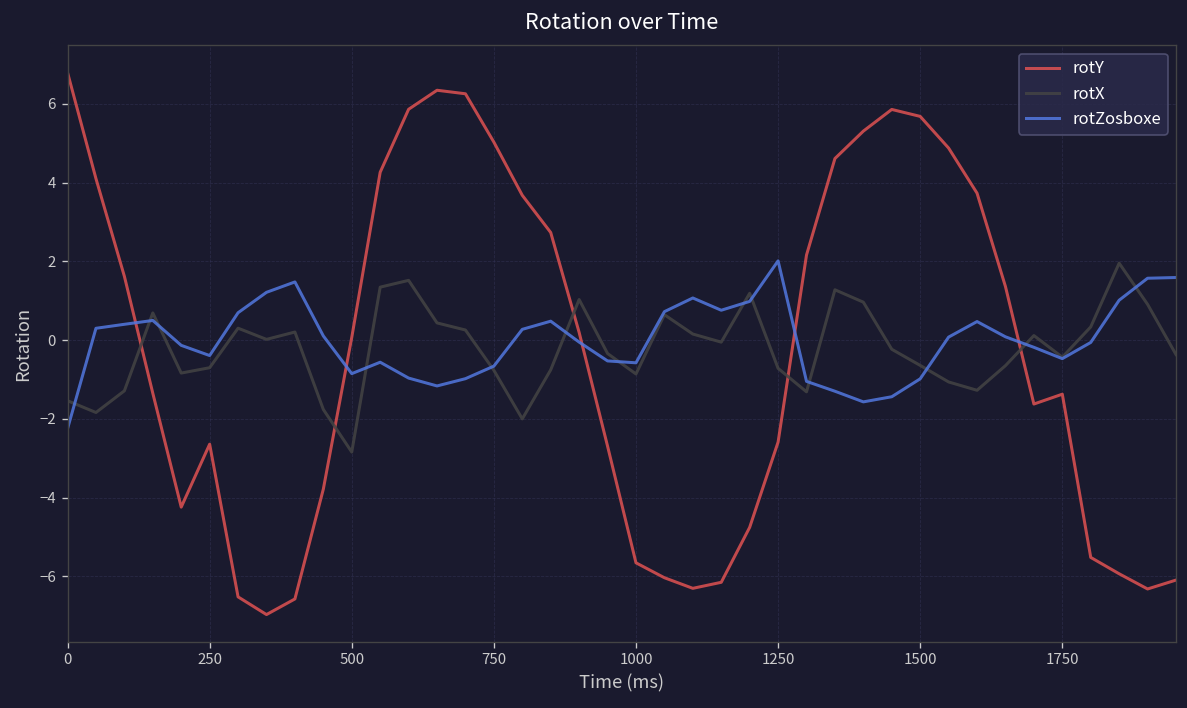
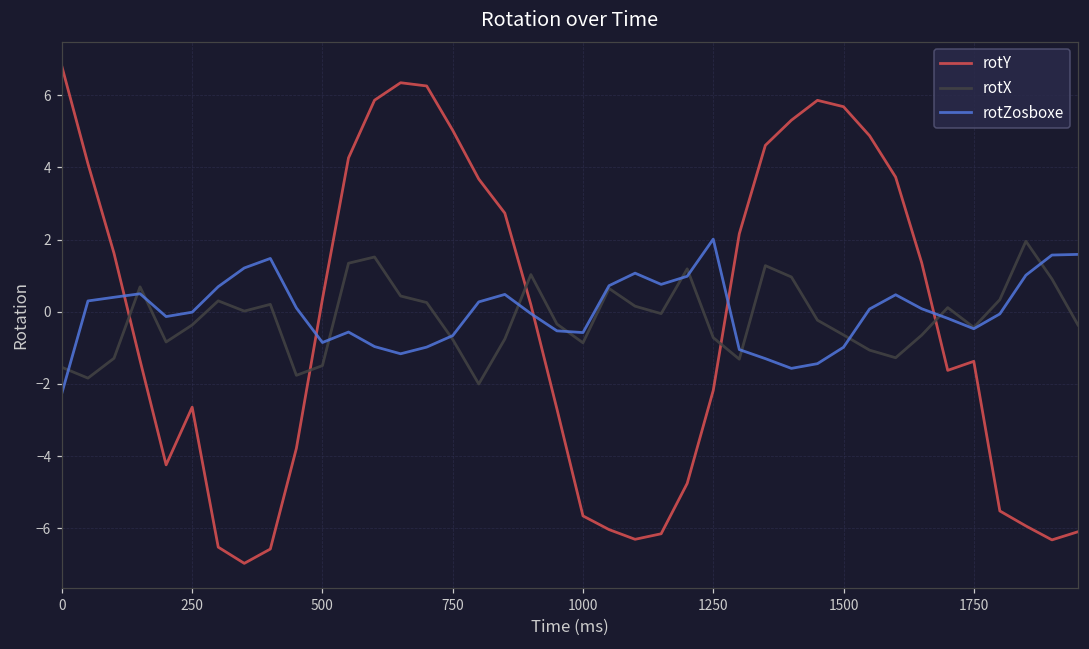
  {
    "rotY": {
      "0": 6.8,
      "250": -2.6,
-     "500": 0.1,
+     "500": 0.4,
      "750": 5.0,
      "1000": -5.7,
-     "1250": -2.6,
+     "1250": -2.2,
      "1500": 5.7,
      "1750": -1.4
    },
    "rotX": {
      "0": -1.5,
-     "250": -0.7,
-     "500": -2.8,
+     "250": -0.4,
+     "500": -1.5,
      "750": -0.8,
      "1000": -0.9,
      "1250": -0.7,
      "1500": -0.6
    },
    "rotZosboxe": {
      "0": -2.3,
-     "250": -0.4,
+     "250": 0.0,
      "500": -0.9,
      "750": -0.7,
      "1000": -0.6,
      "1250": 2.0,
      "1500": -1.0
    }
  }
